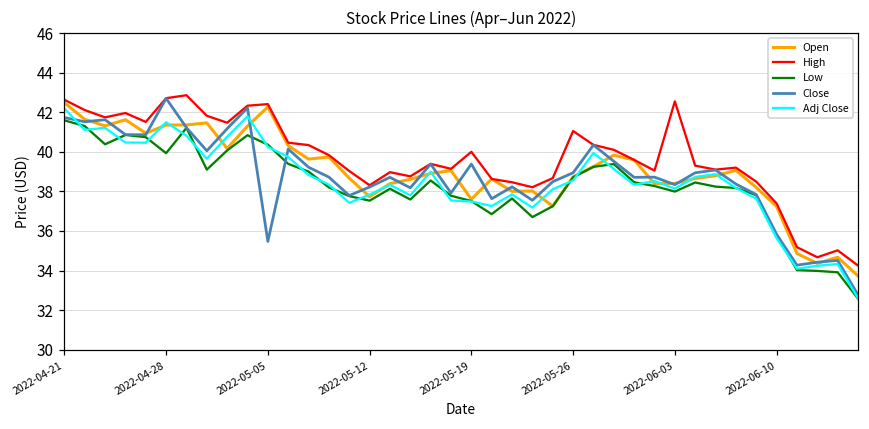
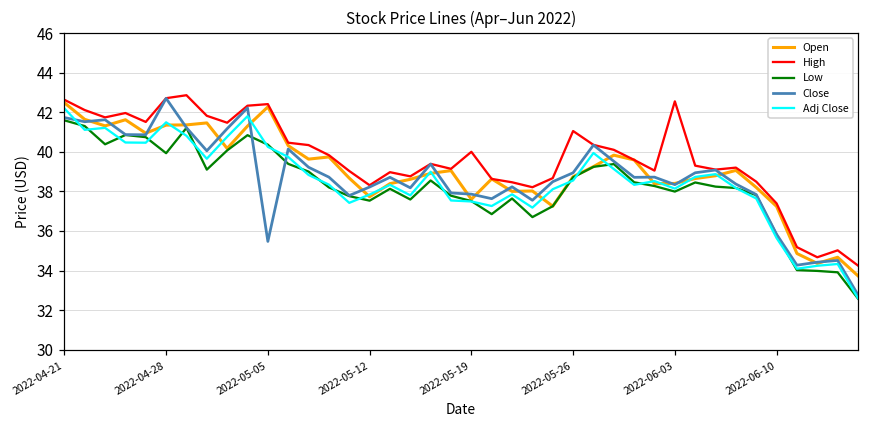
  {
    "Open": {
      "2022-04-21": 42.5,
      "2022-06-10": 37.2
    },
    "High": {
      "2022-04-21": 42.6,
      "2022-05-19": 40.0,
      "2022-05-26": 41.1,
      "2022-06-03": 42.6,
      "2022-06-10": 37.4
    },
    "Low": {
      "2022-04-28": 39.9,
      "2022-05-12": 37.5,
      "2022-06-03": 38.0
    },
    "Close": {
      "2022-05-05": 35.5,
-     "2022-05-19": 39.4,
+     "2022-05-19": 37.9,
      "2022-05-26": 38.9
    },
    "Adj Close": {
      "2022-04-21": 42.2,
      "2022-05-26": 38.6,
      "2022-06-03": 38.1,
      "2022-06-10": 35.6
    }
  }
